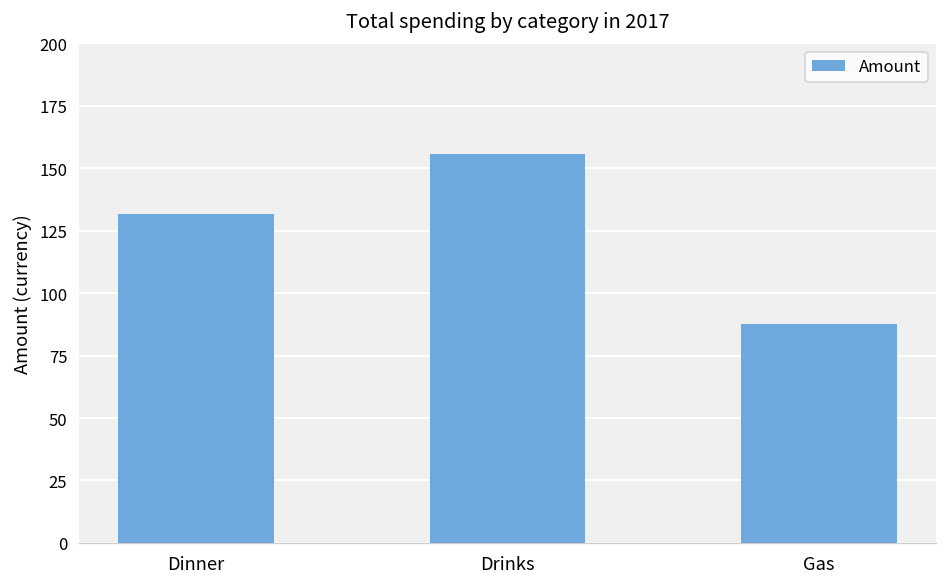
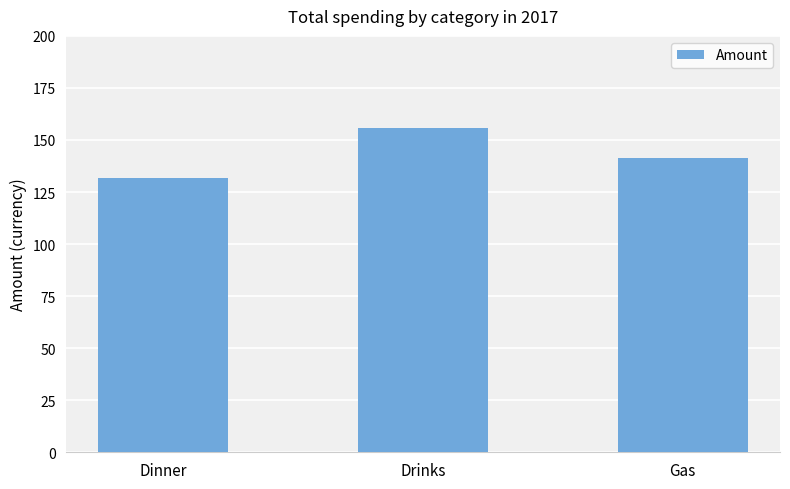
  {
    "Dinner": 132,
    "Drinks": 156,
-   "Gas": 87
+   "Gas": 141
  }
